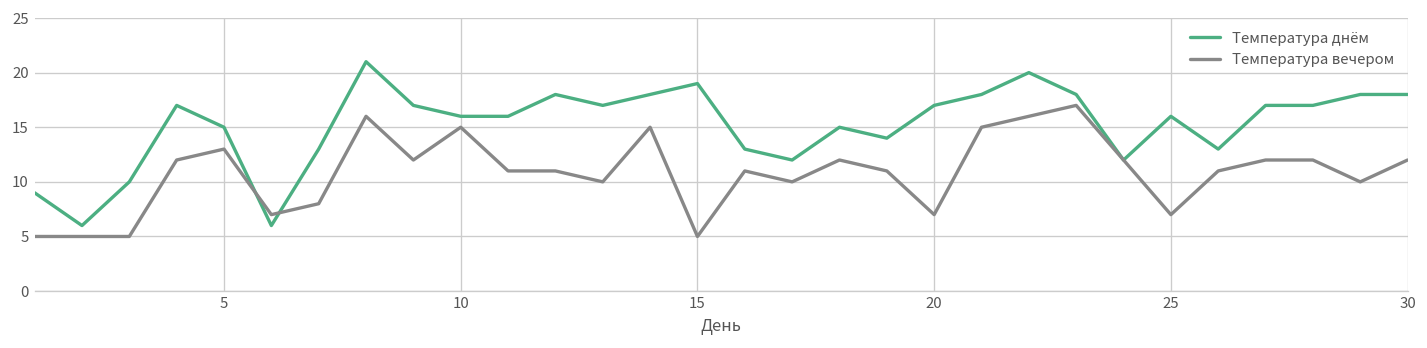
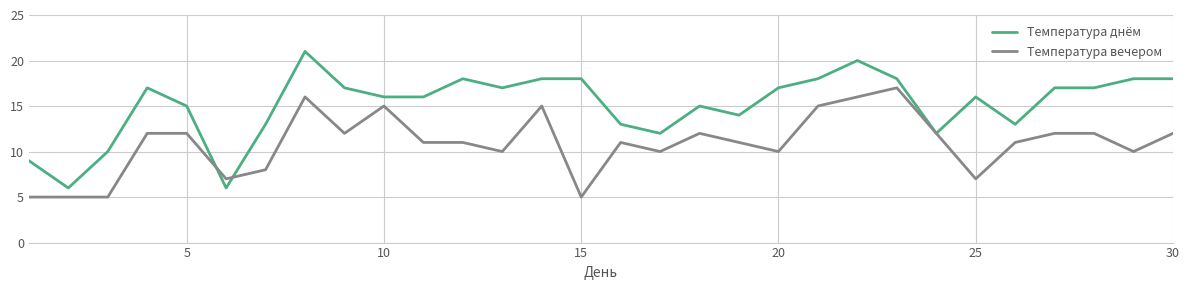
  {
    "Температура днём": {
      "5": 15,
      "10": 16,
-     "15": 19,
+     "15": 18,
      "20": 17,
      "25": 16,
      "30": 18
    },
    "Температура вечером": {
-     "5": 13,
+     "5": 12,
      "10": 15,
      "15": 5,
-     "20": 7,
+     "20": 10,
      "25": 7,
      "30": 12
    }
  }
